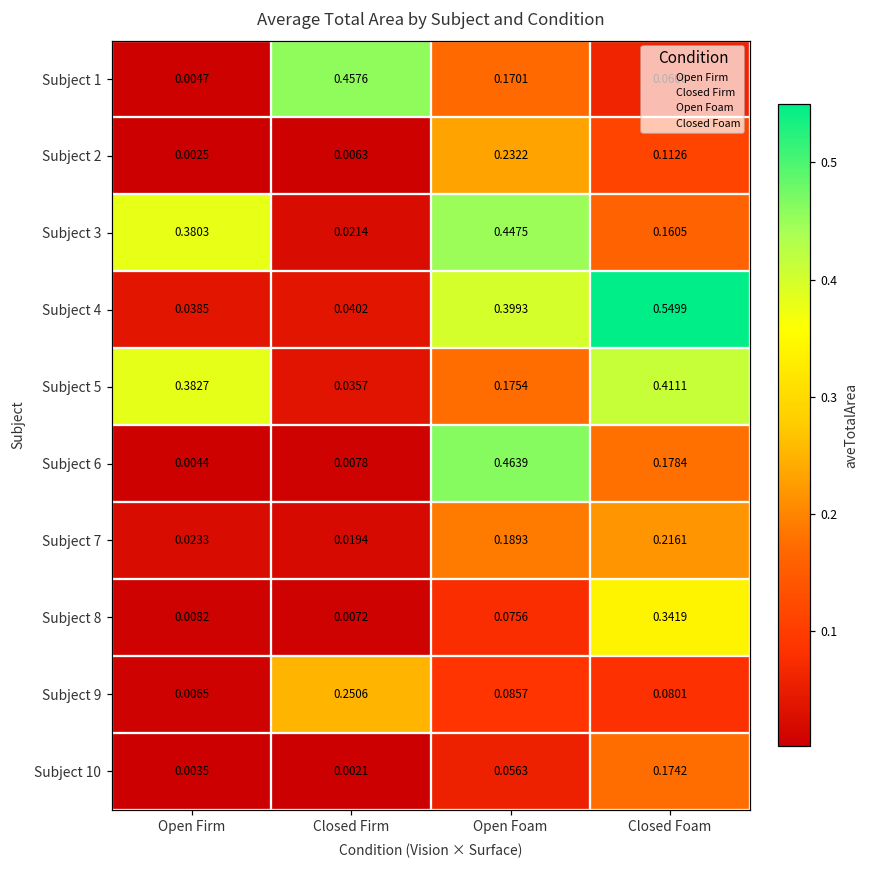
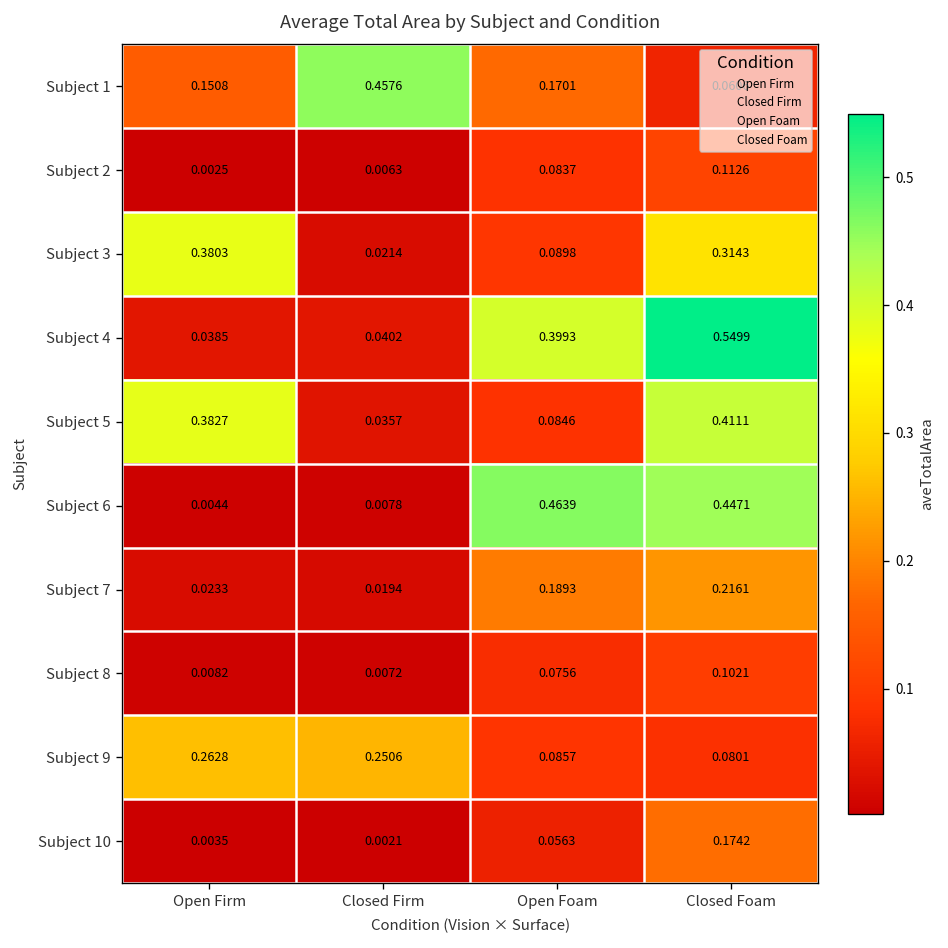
  {
    "Subject 1": {
-     "Open Firm": 0.0047,
+     "Open Firm": 0.1508,
      "Closed Firm": 0.4576,
      "Open Foam": 0.1701
    },
    "Subject 2": {
      "Open Firm": 0.0025,
      "Closed Firm": 0.0063,
-     "Open Foam": 0.2322,
+     "Open Foam": 0.0837,
      "Closed Foam": 0.1126
    },
    "Subject 3": {
      "Open Firm": 0.3803,
      "Closed Firm": 0.0214,
-     "Open Foam": 0.4475,
-     "Closed Foam": 0.1605
+     "Open Foam": 0.0898,
+     "Closed Foam": 0.3143
    },
    "Subject 4": {
      "Open Firm": 0.0385,
      "Closed Firm": 0.0402,
      "Open Foam": 0.3993,
      "Closed Foam": 0.5499
    },
    "Subject 5": {
      "Open Firm": 0.3827,
      "Closed Firm": 0.0357,
-     "Open Foam": 0.1754,
+     "Open Foam": 0.0846,
      "Closed Foam": 0.4111
    },
    "Subject 6": {
      "Open Firm": 0.0044,
      "Closed Firm": 0.0078,
      "Open Foam": 0.4639,
-     "Closed Foam": 0.1784
+     "Closed Foam": 0.4471
    },
    "Subject 7": {
      "Open Firm": 0.0233,
      "Closed Firm": 0.0194,
      "Open Foam": 0.1893,
      "Closed Foam": 0.2161
    },
    "Subject 8": {
      "Open Firm": 0.0082,
      "Closed Firm": 0.0072,
      "Open Foam": 0.0756,
-     "Closed Foam": 0.3419
+     "Closed Foam": 0.1021
    },
    "Subject 9": {
-     "Open Firm": 0.0065,
+     "Open Firm": 0.2628,
      "Closed Firm": 0.2506,
      "Open Foam": 0.0857,
      "Closed Foam": 0.0801
    },
    "Subject 10": {
      "Open Firm": 0.0035,
      "Closed Firm": 0.0021,
      "Open Foam": 0.0563,
      "Closed Foam": 0.1742
    }
  }
